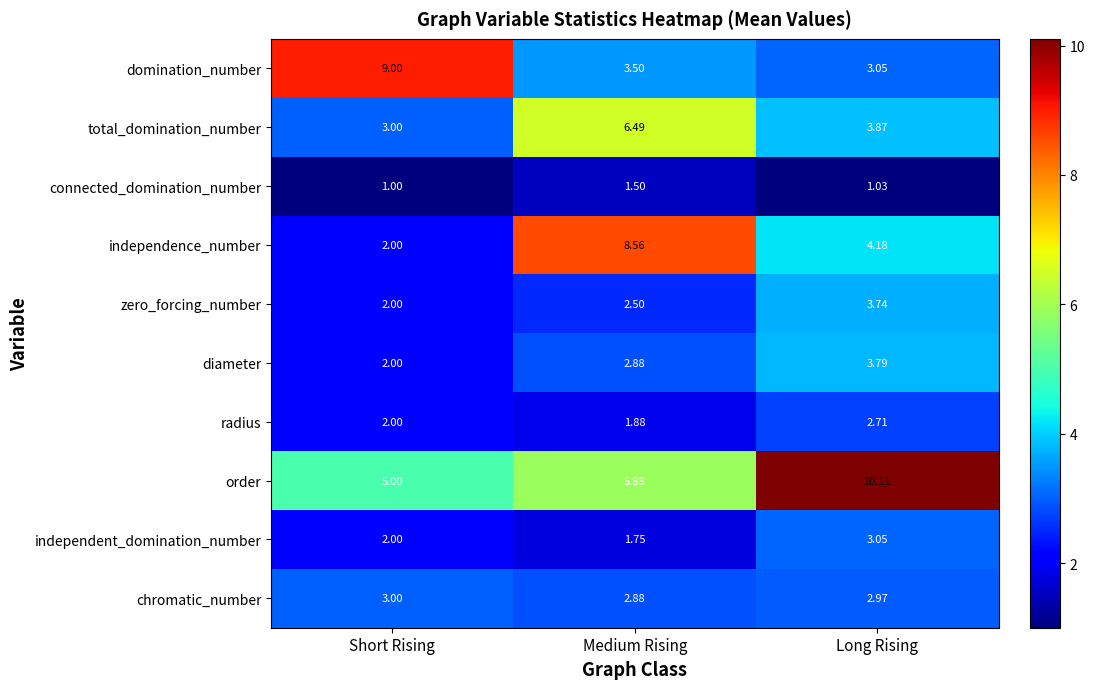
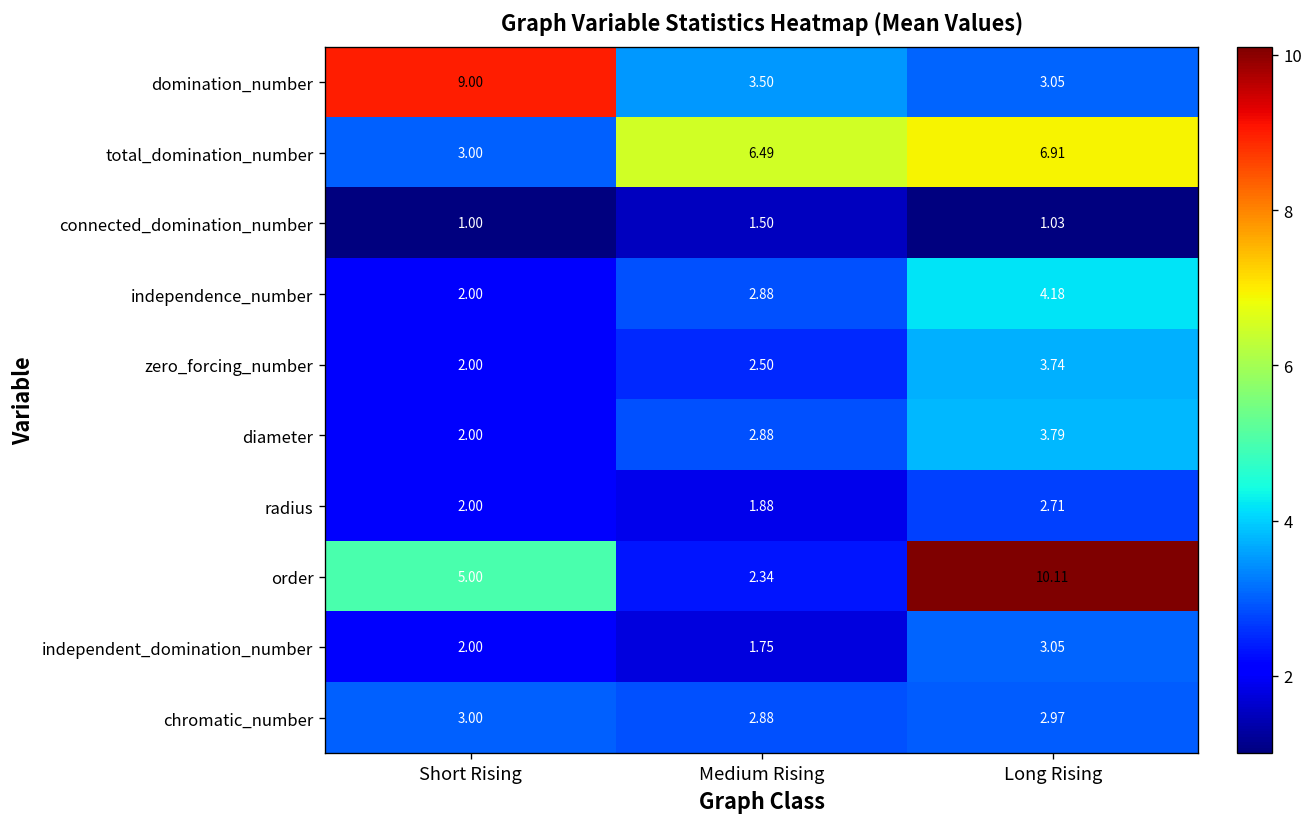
  {
    "domination_number": {
      "Short Rising": 9.00,
      "Medium Rising": 3.50,
      "Long Rising": 3.05
    },
    "total_domination_number": {
      "Short Rising": 3.00,
      "Medium Rising": 6.49,
-     "Long Rising": 3.87
+     "Long Rising": 6.91
    },
    "connected_domination_number": {
      "Short Rising": 1.00,
      "Medium Rising": 1.50,
      "Long Rising": 1.03
    },
    "independence_number": {
      "Short Rising": 2.00,
-     "Medium Rising": 8.56,
+     "Medium Rising": 2.88,
      "Long Rising": 4.18
    },
    "zero_forcing_number": {
      "Short Rising": 2.00,
      "Medium Rising": 2.50,
      "Long Rising": 3.74
    },
    "diameter": {
      "Short Rising": 2.00,
      "Medium Rising": 2.88,
      "Long Rising": 3.79
    },
    "radius": {
      "Short Rising": 2.00,
      "Medium Rising": 1.88,
      "Long Rising": 2.71
    },
    "order": {
      "Short Rising": 5.00,
-     "Medium Rising": 5.88,
+     "Medium Rising": 2.34,
      "Long Rising": 10.11
    },
    "independent_domination_number": {
      "Short Rising": 2.00,
      "Medium Rising": 1.75,
      "Long Rising": 3.05
    },
    "chromatic_number": {
      "Short Rising": 3.00,
      "Medium Rising": 2.88,
      "Long Rising": 2.97
    }
  }
